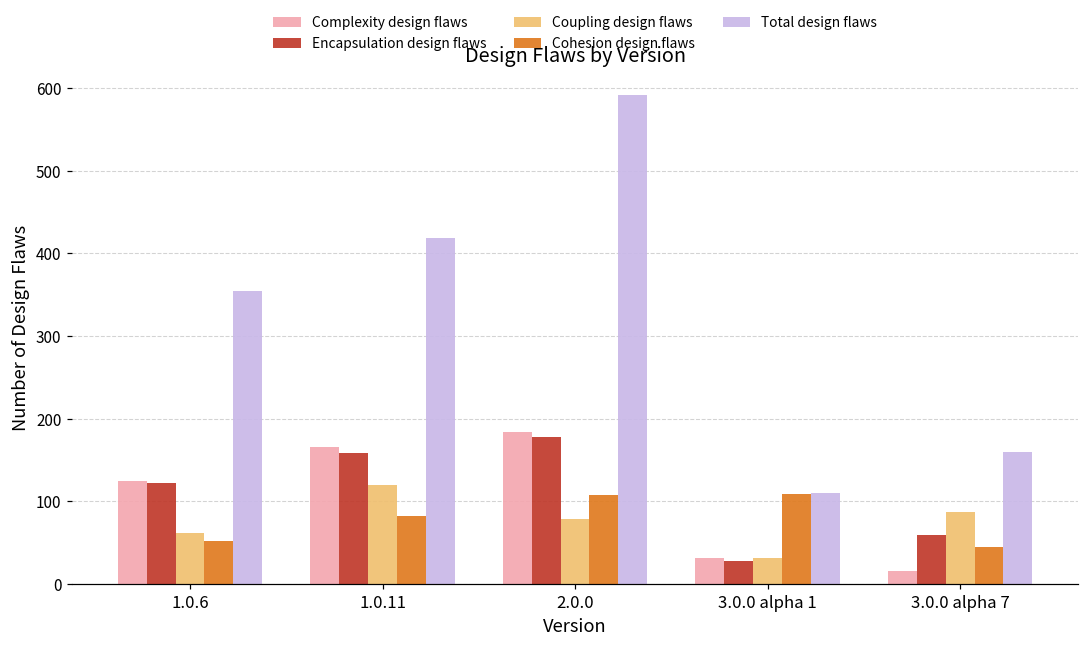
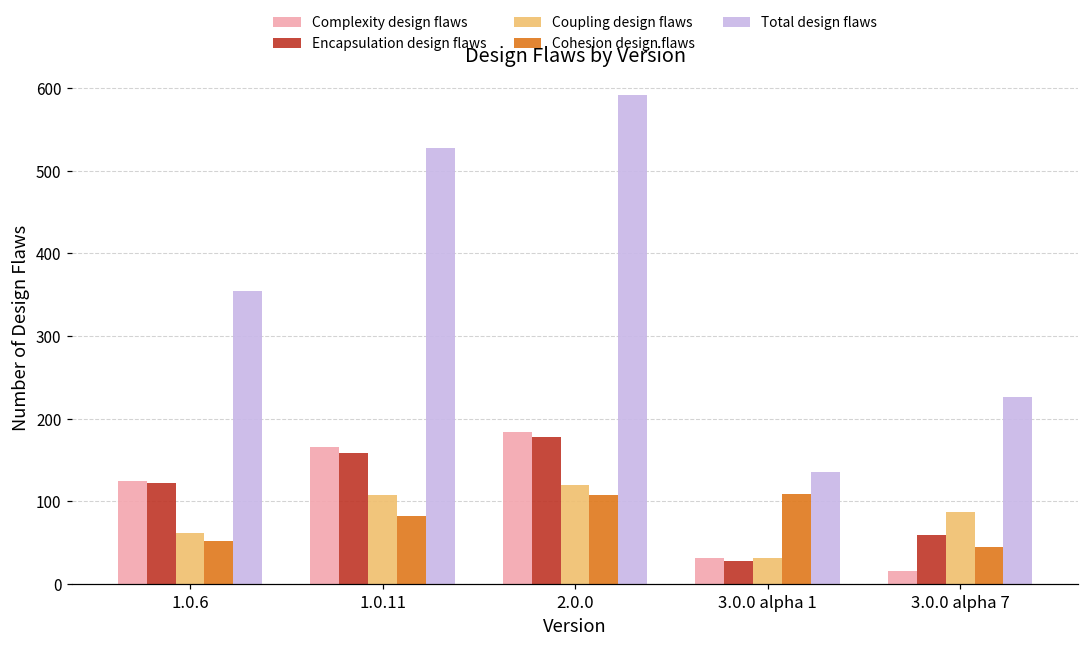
  {
    "Complexity design flaws": {
      "1.0.6": 120,
      "1.0.11": 170,
      "2.0.0": 180,
      "3.0.0 alpha 1": 30,
      "3.0.0 alpha 7": 20
    },
    "Encapsulation design flaws": {
      "1.0.6": 120,
      "1.0.11": 160,
      "2.0.0": 180,
      "3.0.0 alpha 1": 30,
      "3.0.0 alpha 7": 60
    },
    "Coupling design flaws": {
      "1.0.6": 60,
-     "1.0.11": 120,
-     "2.0.0": 80,
+     "1.0.11": 110,
+     "2.0.0": 120,
      "3.0.0 alpha 1": 30,
      "3.0.0 alpha 7": 90
    },
    "Cohesion design flaws": {
      "1.0.6": 50,
      "1.0.11": 80,
      "2.0.0": 110,
      "3.0.0 alpha 1": 110,
      "3.0.0 alpha 7": 50
    },
    "Total design flaws": {
      "1.0.6": 350,
-     "1.0.11": 420,
+     "1.0.11": 530,
      "2.0.0": 590,
-     "3.0.0 alpha 1": 110,
-     "3.0.0 alpha 7": 160
+     "3.0.0 alpha 1": 140,
+     "3.0.0 alpha 7": 230
    }
  }
